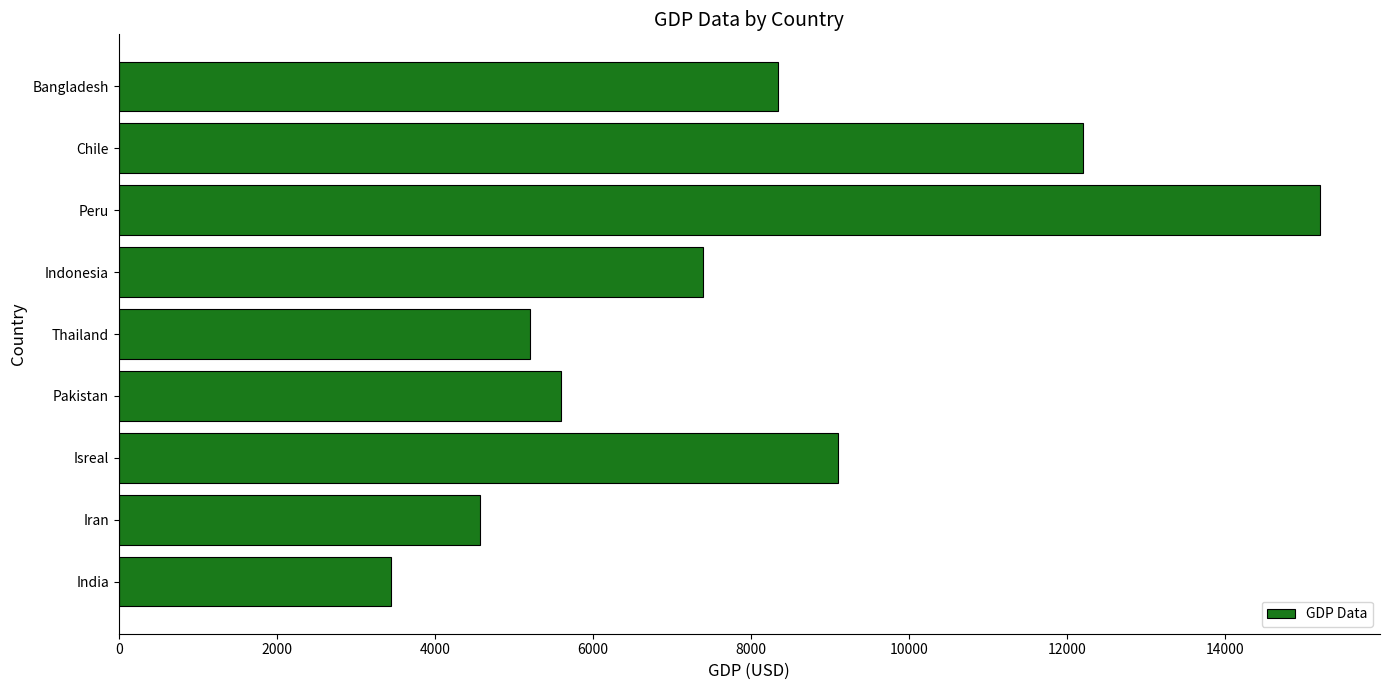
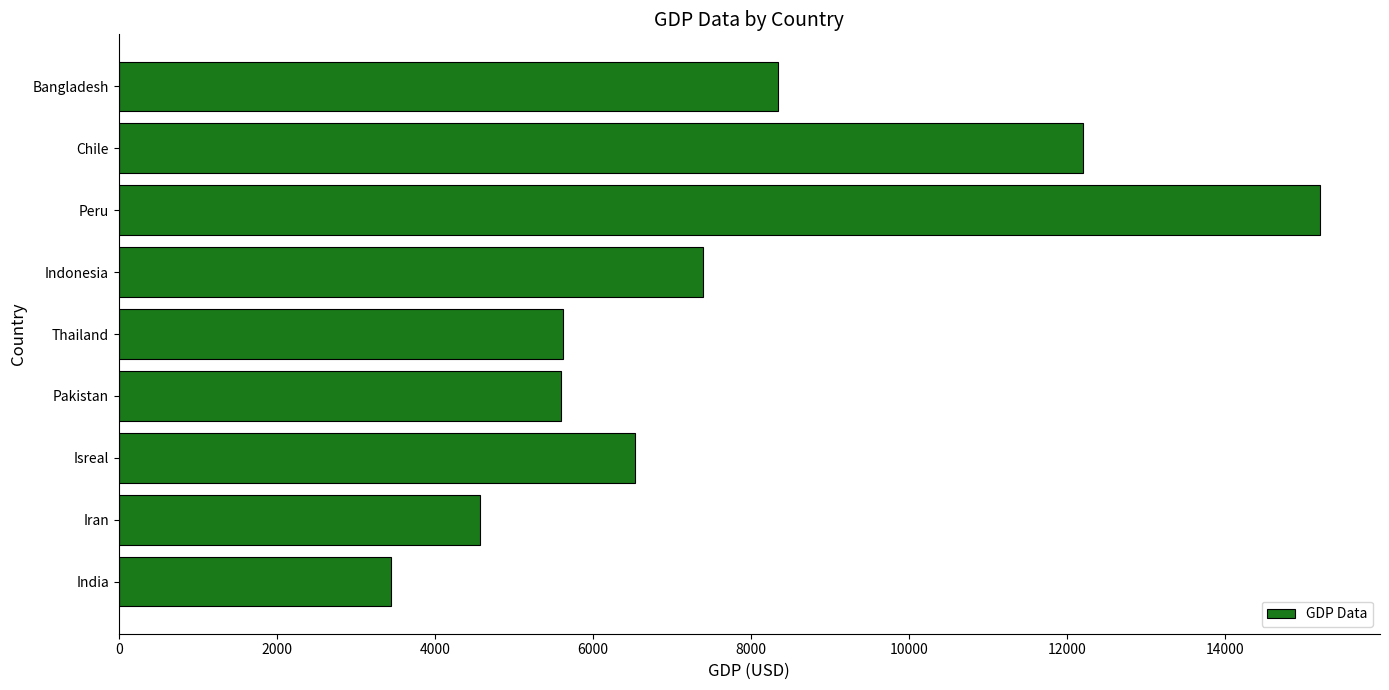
  {
    "Bangladesh": 8300,
    "Chile": 12200,
    "Peru": 15200,
    "Indonesia": 7400,
-   "Thailand": 5200,
+   "Thailand": 5600,
    "Pakistan": 5600,
-   "Isreal": 9100,
+   "Isreal": 6500,
    "Iran": 4600,
    "India": 3500
  }
